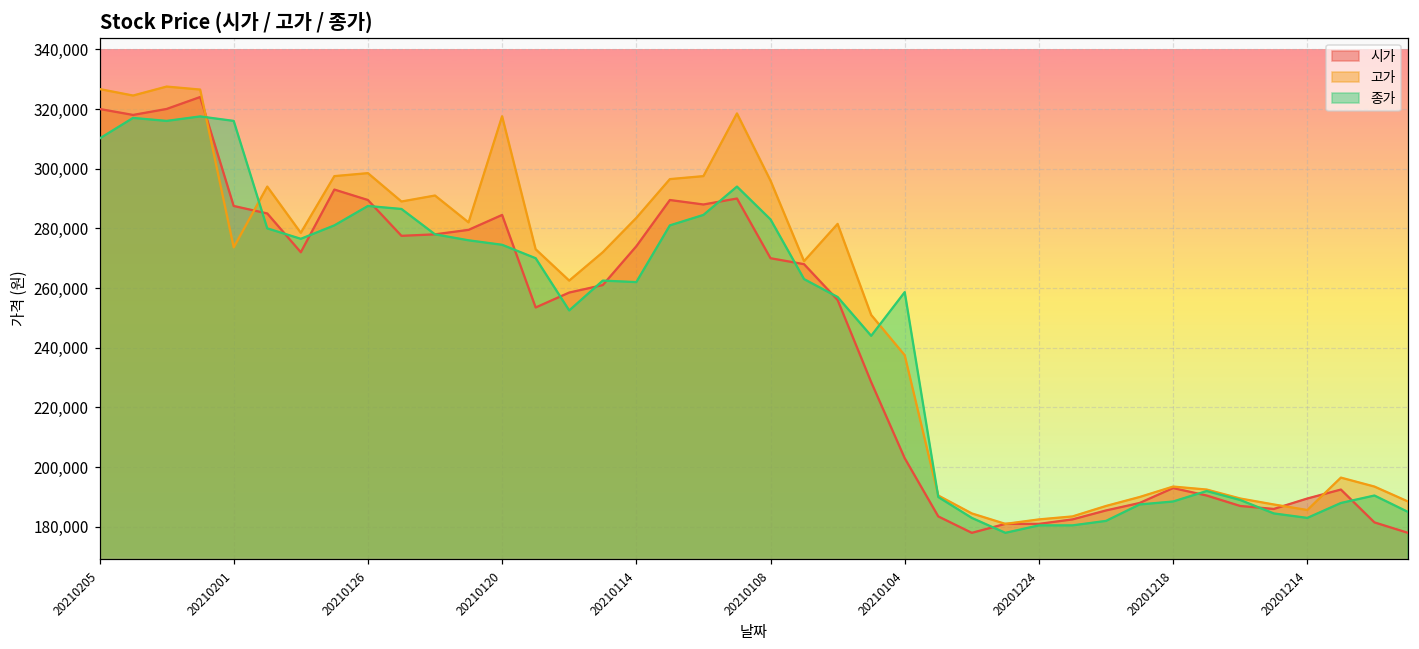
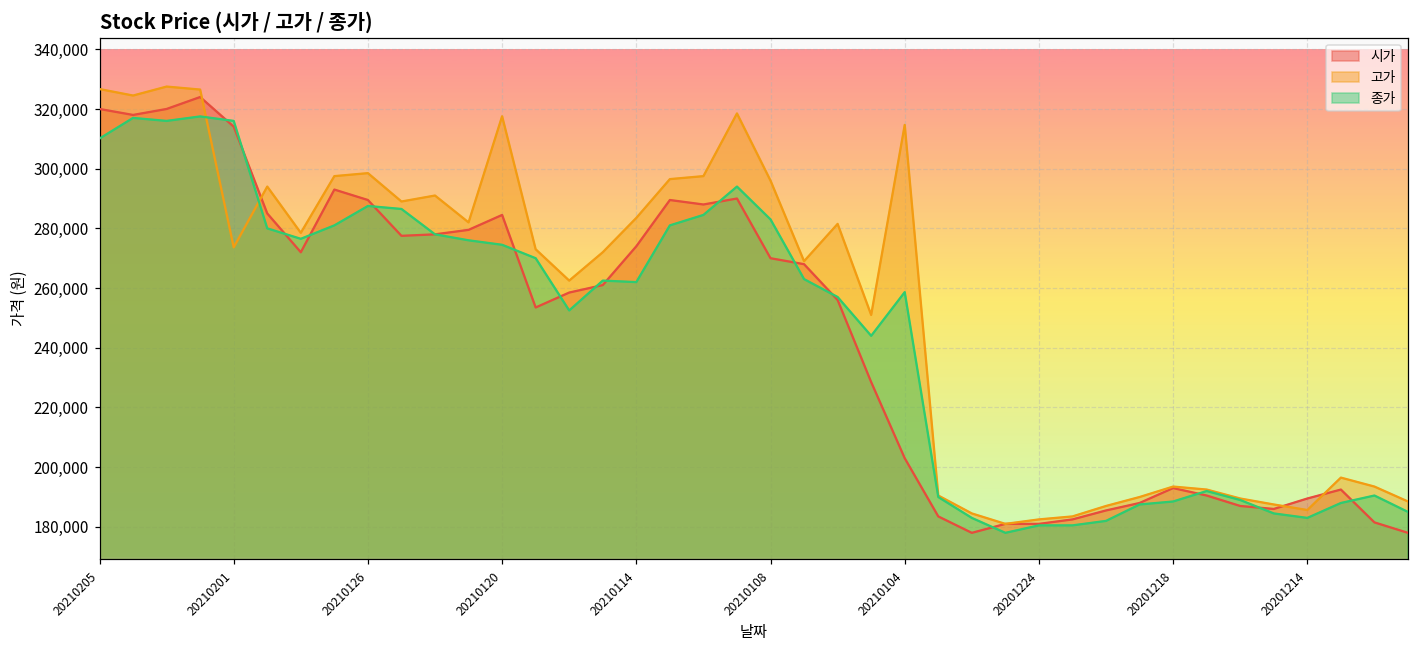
  {
    "시가": {
      "20210205": "320,000",
-     "20210201": "288,000",
+     "20210201": "314,000",
      "20210126": "290,000",
      "20210120": "285,000",
      "20210114": "274,000",
      "20210108": "270,000",
      "20210104": "203,000",
      "20201214": "190,000"
    },
    "고가": {
      "20210205": "327,000",
      "20210201": "274,000",
      "20210126": "299,000",
      "20210120": "318,000",
      "20210114": "284,000",
      "20210108": "296,000",
-     "20210104": "238,000",
+     "20210104": "315,000",
      "20201224": "183,000",
      "20201214": "186,000"
    },
    "종가": {
      "20210205": "310,000",
      "20210201": "316,000",
      "20210126": "288,000",
      "20210120": "275,000",
      "20210114": "262,000",
      "20210108": "283,000",
      "20210104": "259,000",
      "20201218": "189,000",
      "20201214": "183,000"
    }
  }
